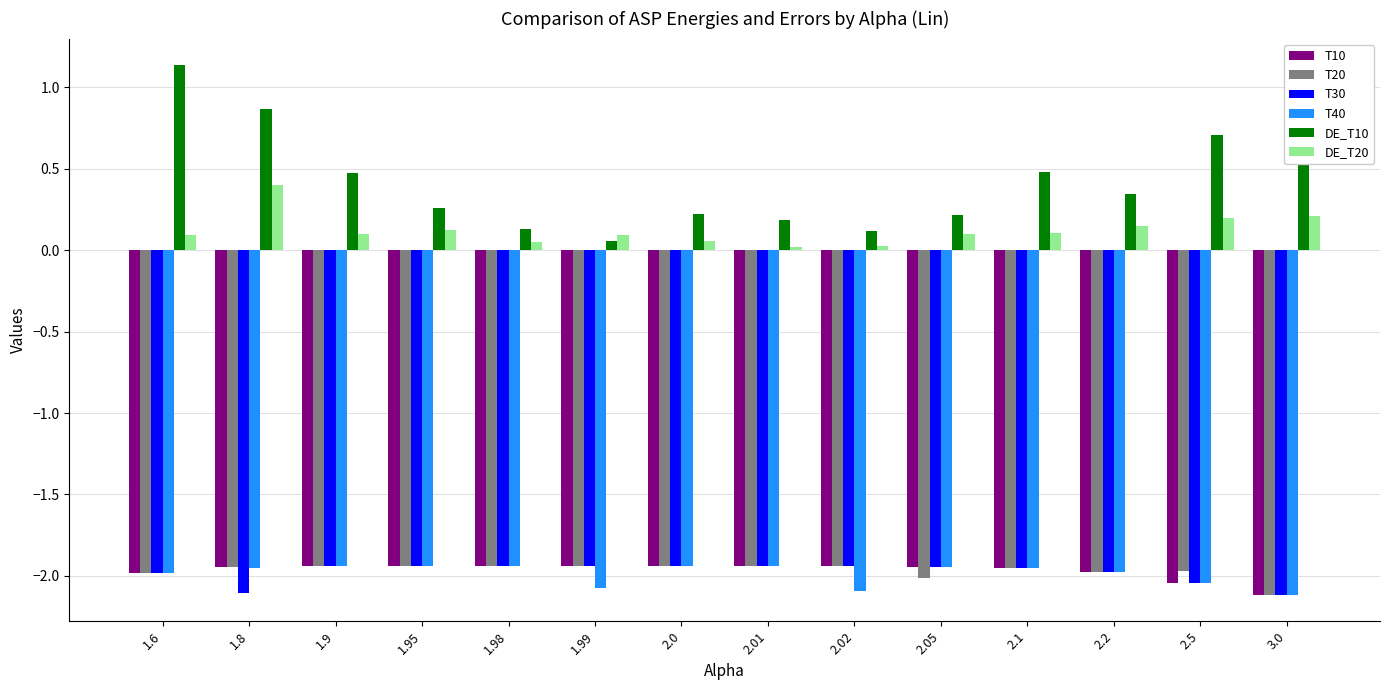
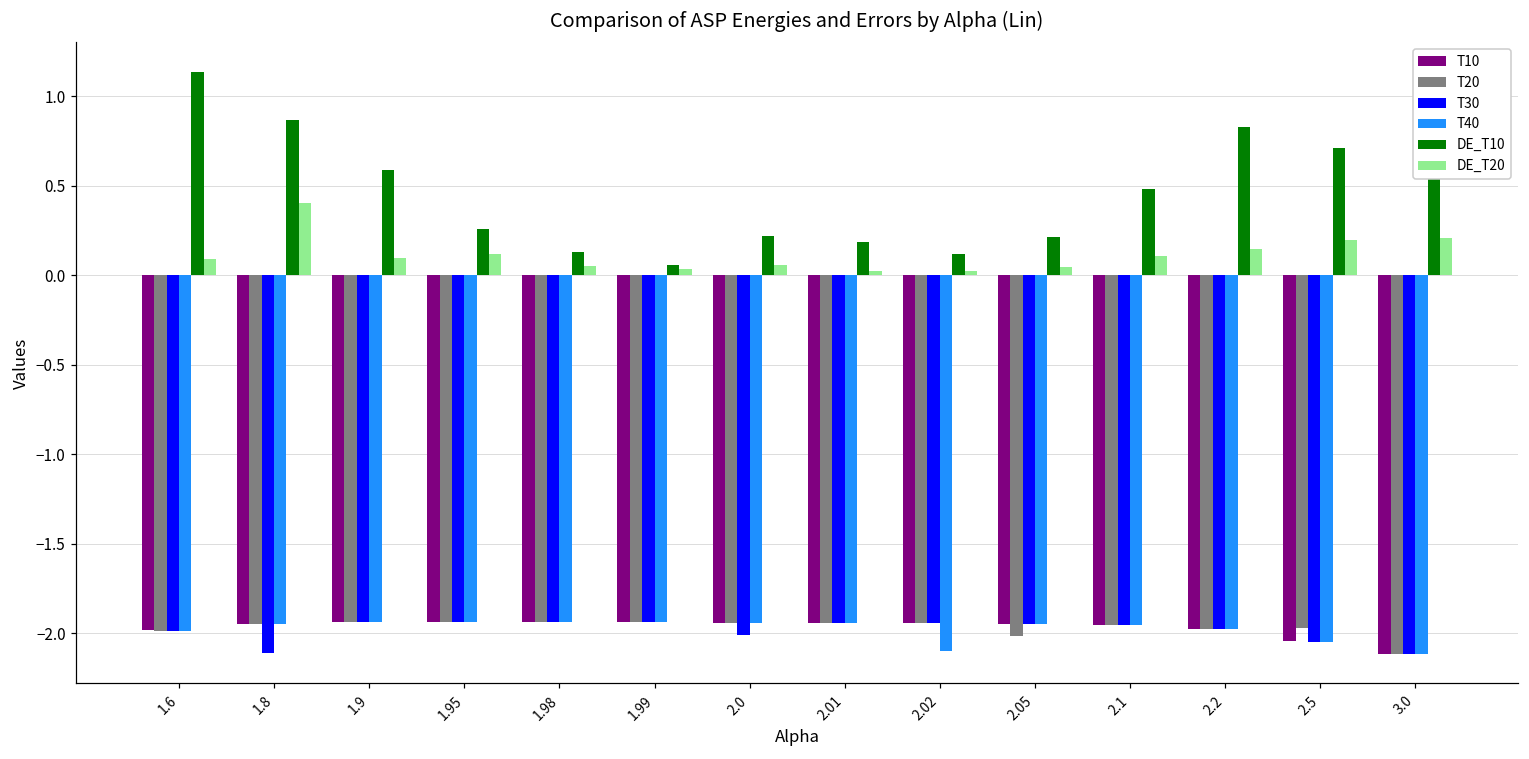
  {
    "T10": {
      "1.6": -1.98,
      "1.8": -1.95,
      "1.9": -1.94,
      "1.95": -1.94,
      "1.98": -1.94,
      "1.99": -1.94,
      "2.0": -1.94,
      "2.01": -1.94,
      "2.02": -1.94,
      "2.05": -1.95,
      "2.1": -1.95,
      "2.2": -1.98,
      "2.5": -2.04,
      "3.0": -2.12
    },
    "T20": {
      "1.6": -1.98,
      "1.8": -1.95,
      "1.9": -1.94,
      "1.95": -1.94,
      "1.98": -1.94,
      "1.99": -1.94,
      "2.0": -1.94,
      "2.01": -1.94,
      "2.02": -1.94,
      "2.05": -2.01,
      "2.1": -1.95,
      "2.2": -1.98,
      "2.5": -1.97,
      "3.0": -2.12
    },
    "T30": {
      "1.6": -1.98,
      "1.8": -2.11,
      "1.9": -1.94,
      "1.95": -1.94,
      "1.98": -1.94,
      "1.99": -1.94,
-     "2.0": -1.94,
+     "2.0": -2.01,
      "2.01": -1.94,
      "2.02": -1.94,
      "2.05": -1.95,
      "2.1": -1.95,
      "2.2": -1.98,
      "2.5": -2.05,
      "3.0": -2.12
    },
    "T40": {
      "1.6": -1.98,
      "1.8": -1.95,
      "1.9": -1.94,
      "1.95": -1.94,
      "1.98": -1.94,
-     "1.99": -2.08,
+     "1.99": -1.94,
      "2.0": -1.94,
      "2.01": -1.94,
      "2.02": -2.10,
      "2.05": -1.95,
      "2.1": -1.95,
      "2.2": -1.98,
      "2.5": -2.05,
      "3.0": -2.12
    },
    "DE_T10": {
      "1.6": 1.14,
      "1.8": 0.87,
-     "1.9": 0.48,
+     "1.9": 0.59,
      "1.95": 0.26,
      "1.98": 0.13,
      "1.99": 0.06,
      "2.0": 0.22,
      "2.01": 0.19,
      "2.02": 0.12,
      "2.05": 0.22,
      "2.1": 0.48,
-     "2.2": 0.35,
+     "2.2": 0.83,
      "2.5": 0.71
    },
    "DE_T20": {
      "1.6": 0.09,
      "1.8": 0.40,
      "1.9": 0.10,
      "1.95": 0.12,
      "1.98": 0.05,
-     "1.99": 0.09,
+     "1.99": 0.04,
      "2.0": 0.06,
      "2.01": 0.02,
      "2.02": 0.02,
-     "2.05": 0.10,
+     "2.05": 0.05,
      "2.1": 0.11,
      "2.2": 0.15,
      "2.5": 0.20,
      "3.0": 0.21
    }
  }
